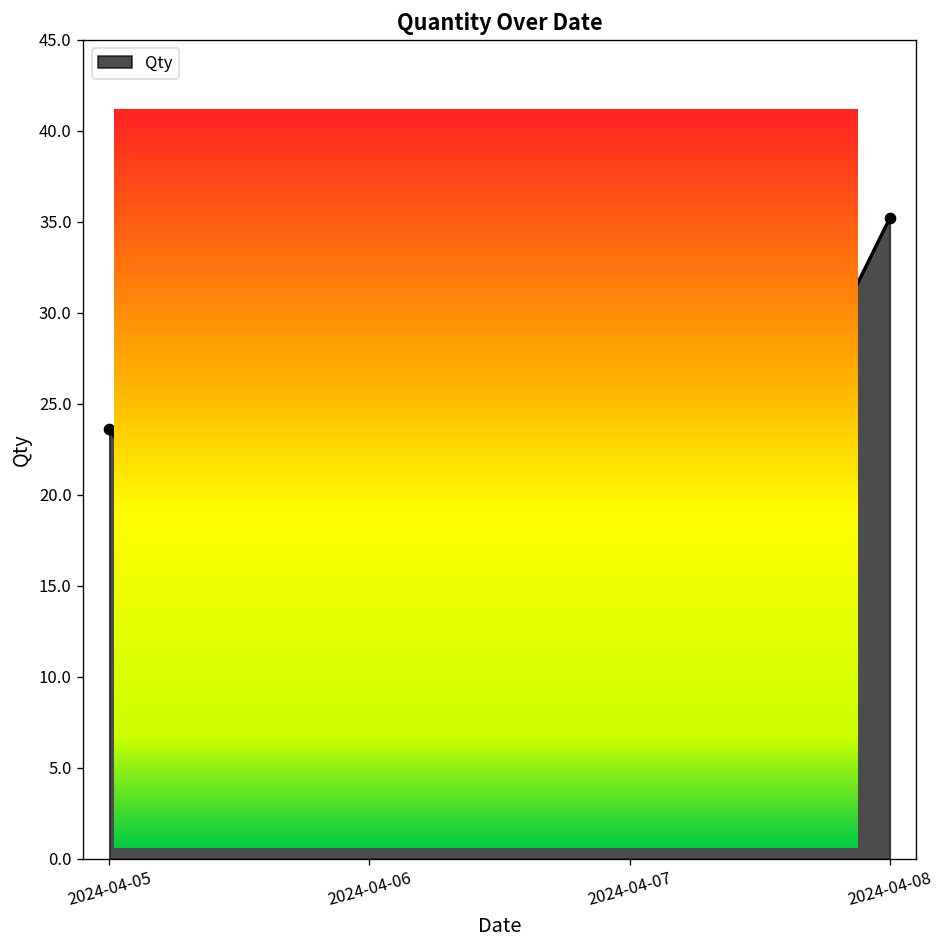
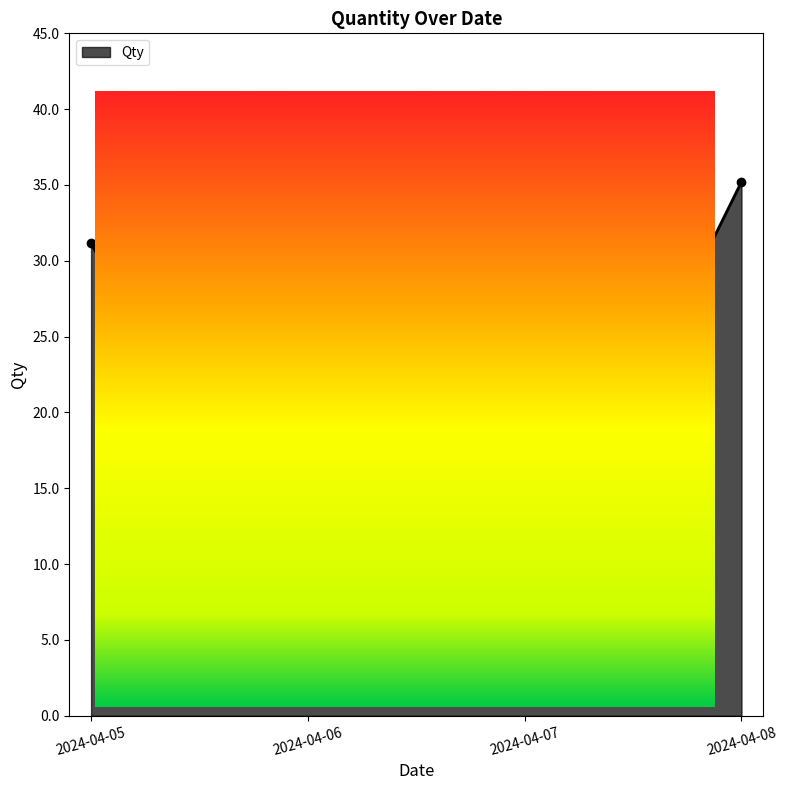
  {
    "Quantity Over Date": {
-     "2024-04-05": 23.6,
+     "2024-04-05": 31.2,
      "2024-04-06": 2.7,
      "2024-04-07": 6.3,
      "2024-04-08": 35.2
    }
  }
